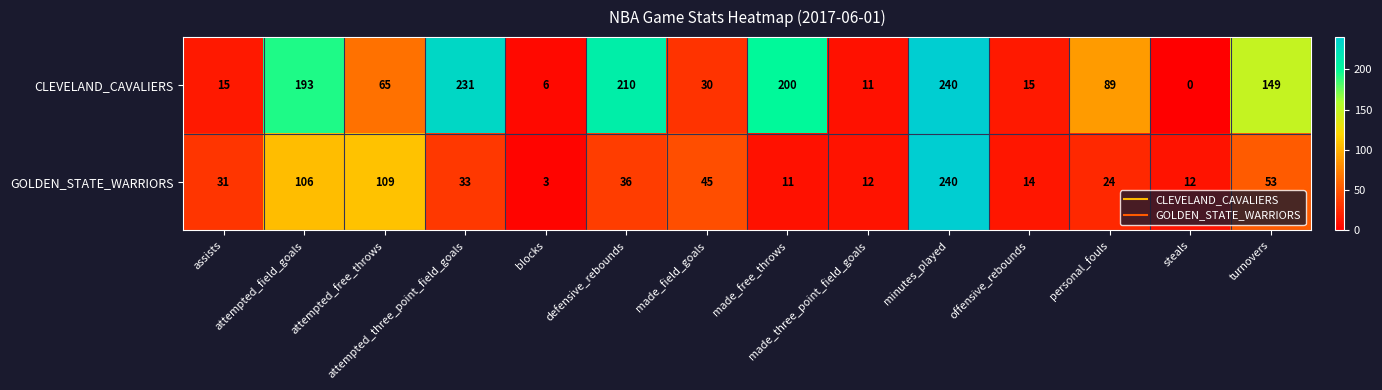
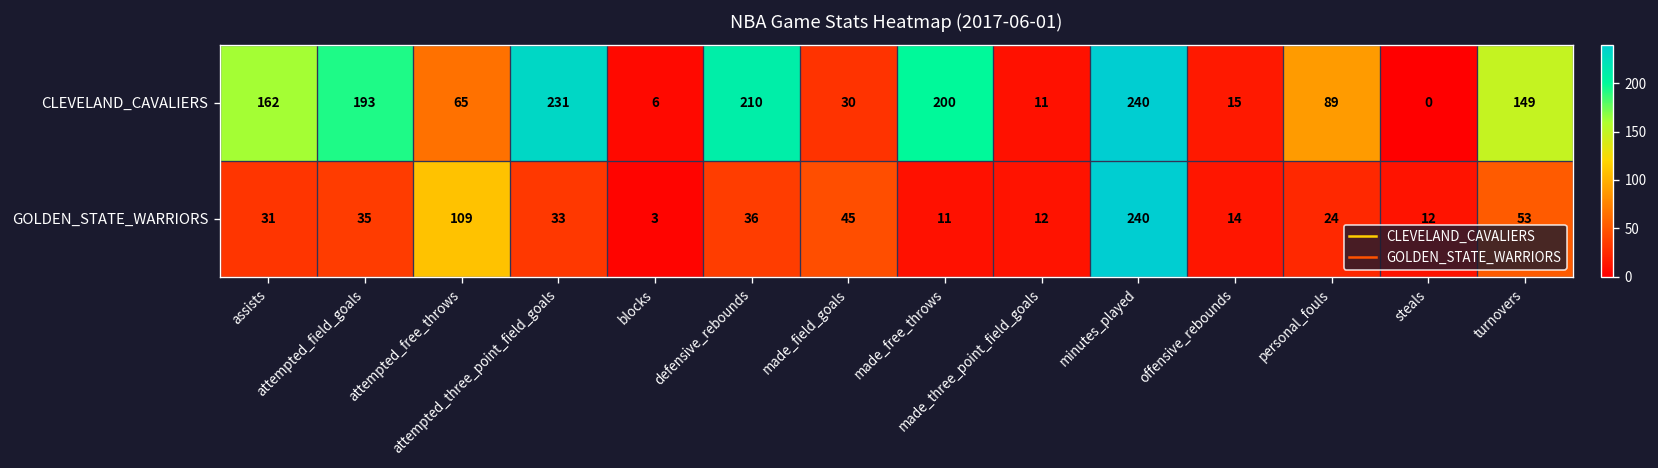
  {
    "CLEVELAND_CAVALIERS": {
-     "assists": 15,
+     "assists": 162,
      "attempted_field_goals": 193,
      "attempted_free_throws": 65,
      "attempted_three_point_field_goals": 231,
      "blocks": 6,
      "defensive_rebounds": 210,
      "made_field_goals": 30,
      "made_free_throws": 200,
      "made_three_point_field_goals": 11,
      "minutes_played": 240,
      "offensive_rebounds": 15,
      "personal_fouls": 89,
      "steals": 0,
      "turnovers": 149
    },
    "GOLDEN_STATE_WARRIORS": {
      "assists": 31,
-     "attempted_field_goals": 106,
+     "attempted_field_goals": 35,
      "attempted_free_throws": 109,
      "attempted_three_point_field_goals": 33,
      "blocks": 3,
      "defensive_rebounds": 36,
      "made_field_goals": 45,
      "made_free_throws": 11,
      "made_three_point_field_goals": 12,
      "minutes_played": 240,
      "offensive_rebounds": 14,
      "personal_fouls": 24,
      "steals": 12,
      "turnovers": 53
    }
  }
